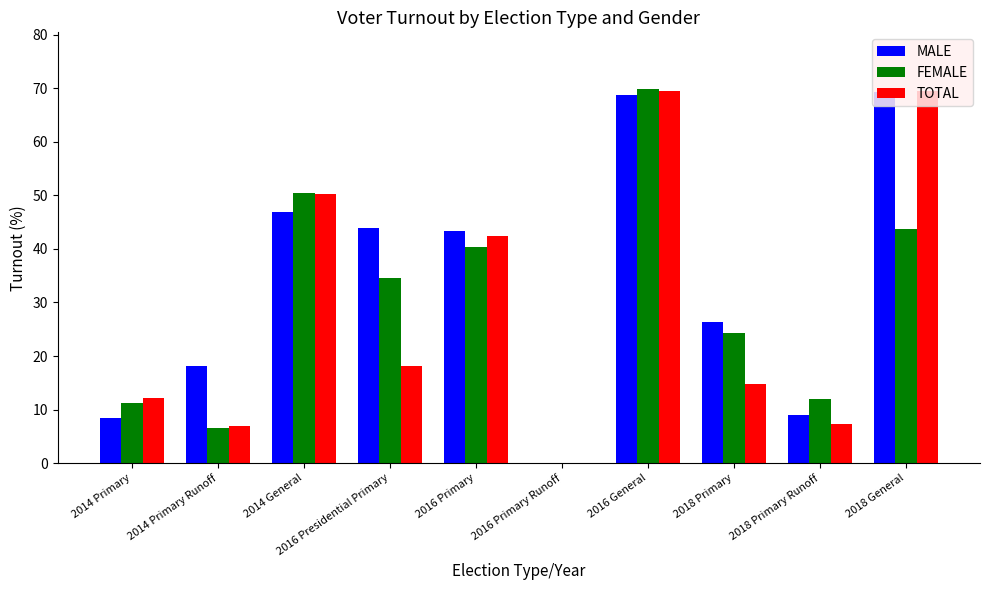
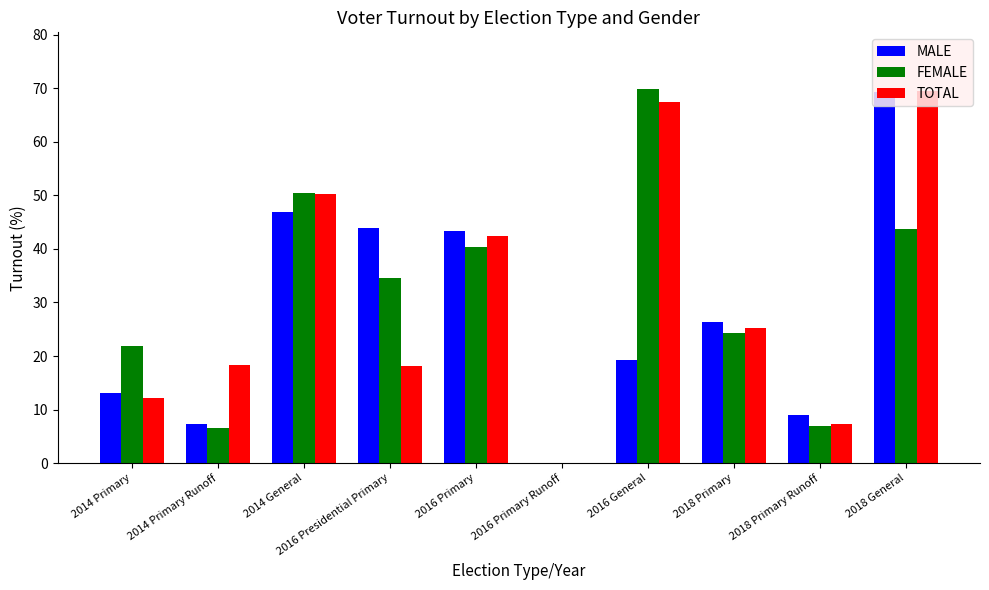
  {
    "MALE": {
-     "2014 Primary": 8,
-     "2014 Primary Runoff": 18,
+     "2014 Primary": 13,
+     "2014 Primary Runoff": 7,
      "2014 General": 47,
      "2016 Presidential Primary": 44,
      "2016 Primary": 43,
      "2016 Primary Runoff": 0,
-     "2016 General": 69,
+     "2016 General": 19,
      "2018 Primary": 26,
      "2018 Primary Runoff": 9
    },
    "FEMALE": {
-     "2014 Primary": 11,
+     "2014 Primary": 22,
      "2014 Primary Runoff": 7,
      "2014 General": 50,
      "2016 Presidential Primary": 35,
      "2016 Primary": 40,
      "2016 Primary Runoff": 0,
      "2016 General": 70,
      "2018 Primary": 24,
-     "2018 Primary Runoff": 12,
+     "2018 Primary Runoff": 7,
      "2018 General": 44
    },
    "TOTAL": {
      "2014 Primary": 12,
-     "2014 Primary Runoff": 7,
+     "2014 Primary Runoff": 18,
      "2014 General": 50,
      "2016 Presidential Primary": 18,
      "2016 Primary": 42,
      "2016 Primary Runoff": 0,
-     "2016 General": 69,
-     "2018 Primary": 15,
+     "2016 General": 67,
+     "2018 Primary": 25,
      "2018 Primary Runoff": 7
    }
  }
